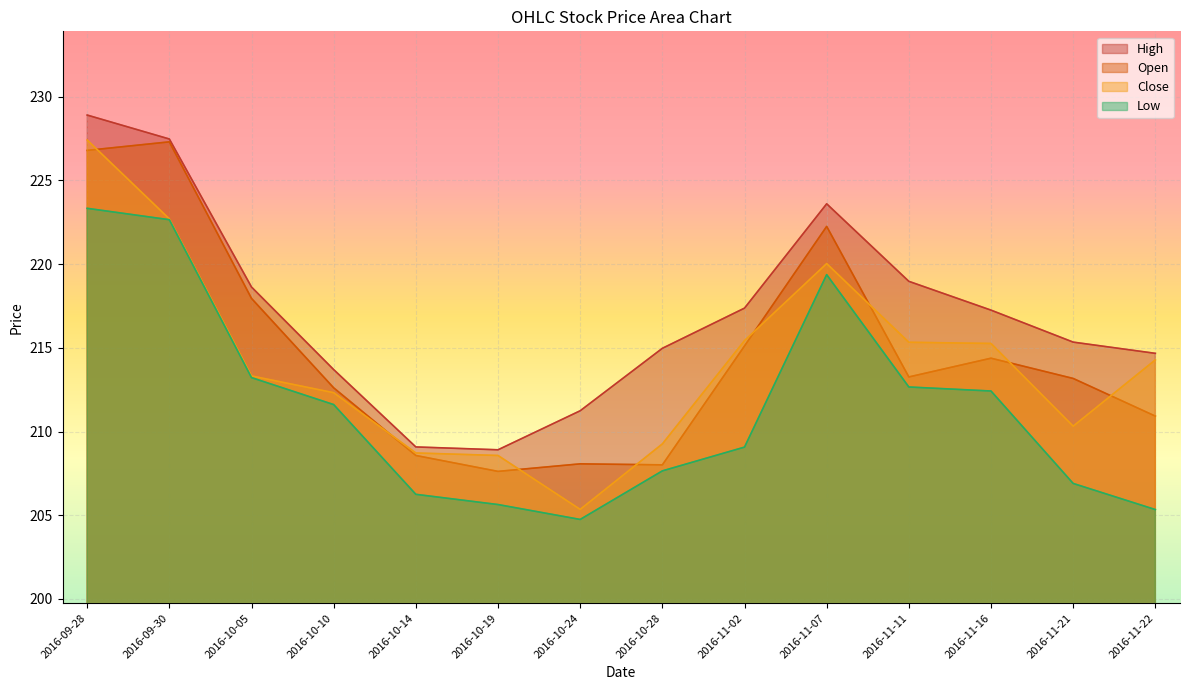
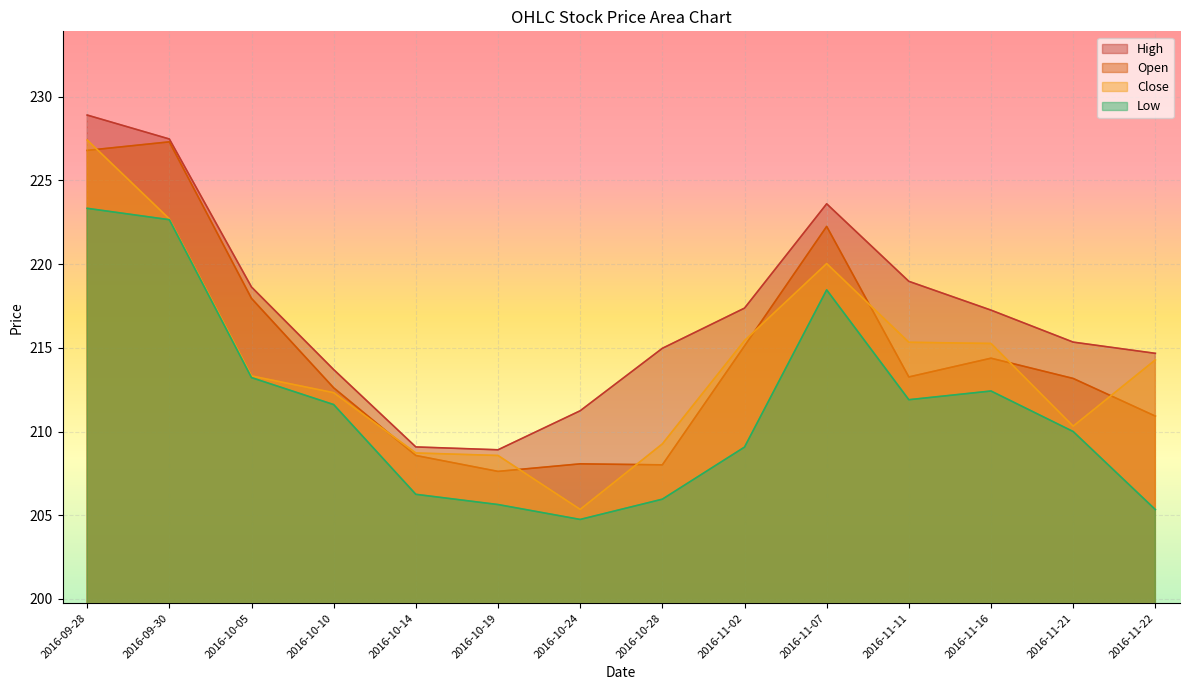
  {
    "Low": {
      "2016-09-28": 223.3,
      "2016-10-10": 211.6,
      "2016-10-14": 206.3,
      "2016-10-19": 205.6,
      "2016-10-24": 204.8,
-     "2016-10-28": 207.7,
+     "2016-10-28": 206.0,
      "2016-11-02": 209.1,
-     "2016-11-07": 219.4,
-     "2016-11-11": 212.7,
+     "2016-11-07": 218.5,
+     "2016-11-11": 211.9,
      "2016-11-16": 212.4,
-     "2016-11-21": 206.9,
+     "2016-11-21": 210.0,
      "2016-11-22": 205.3
    }
  }
